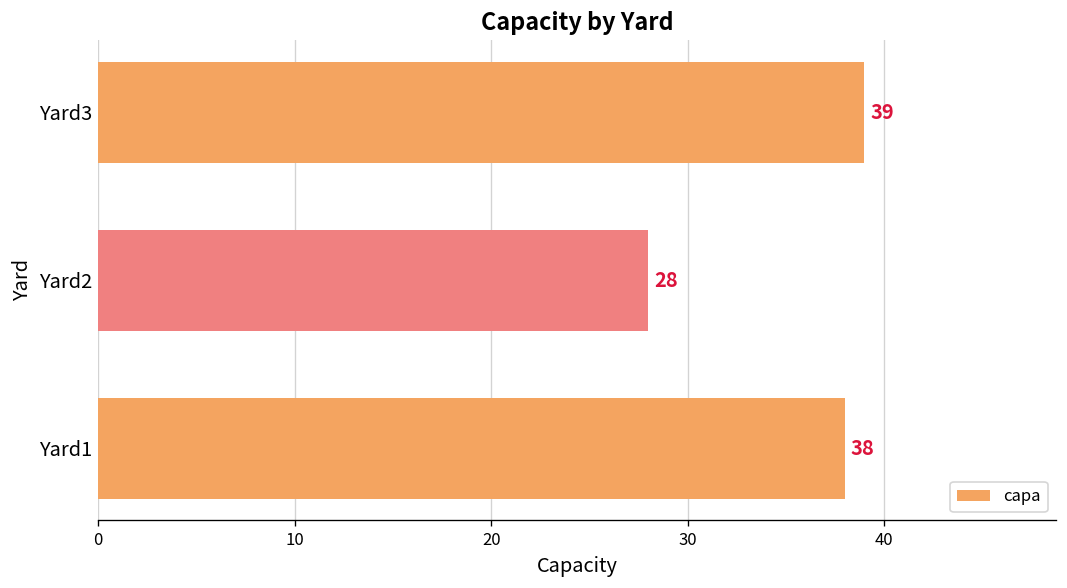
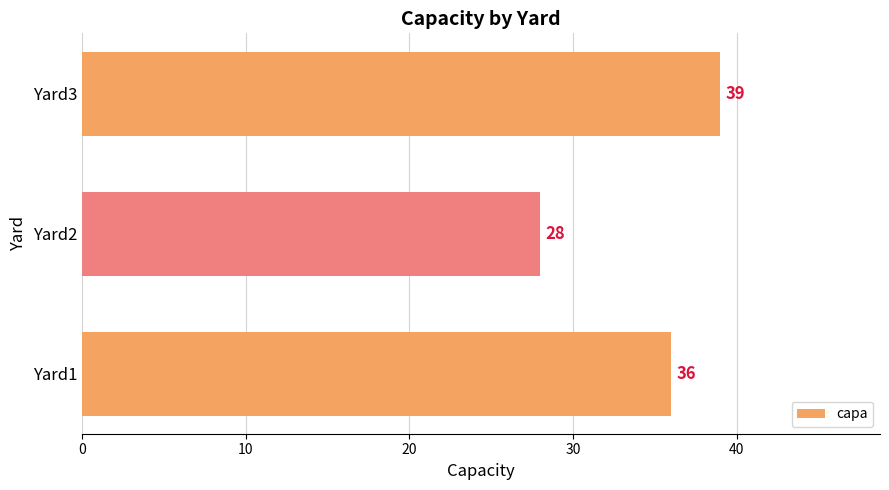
  {
    "Yard3": 39,
    "Yard2": 28,
-   "Yard1": 38
+   "Yard1": 36
  }
